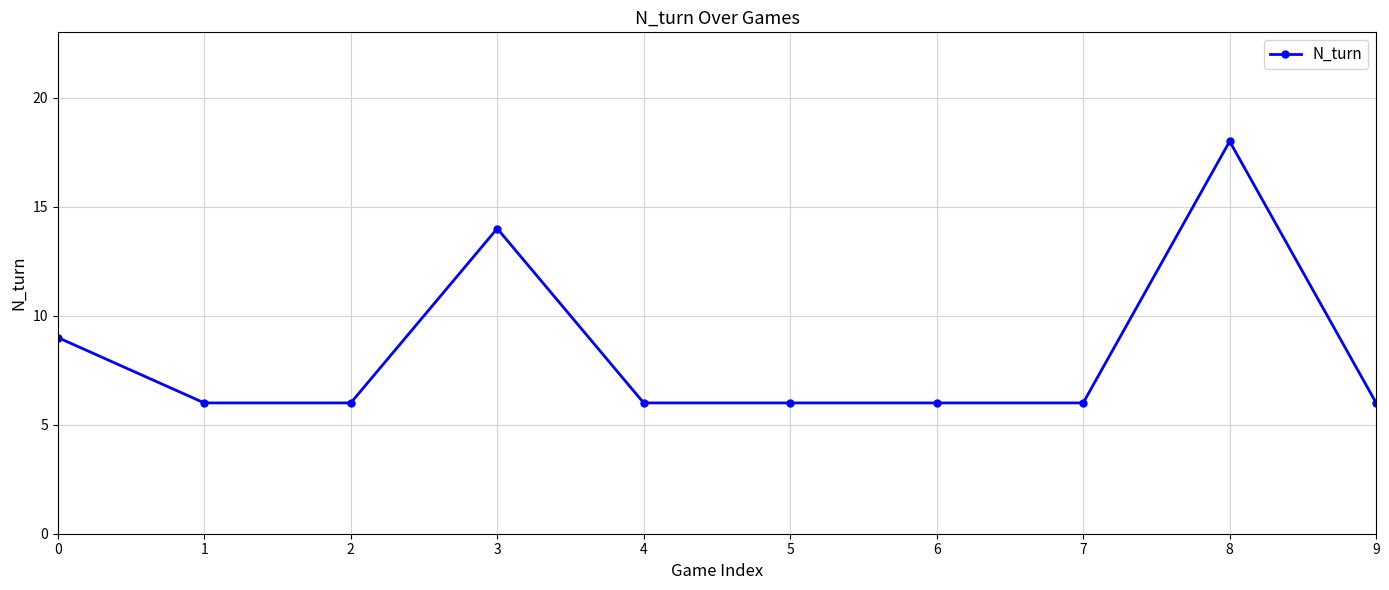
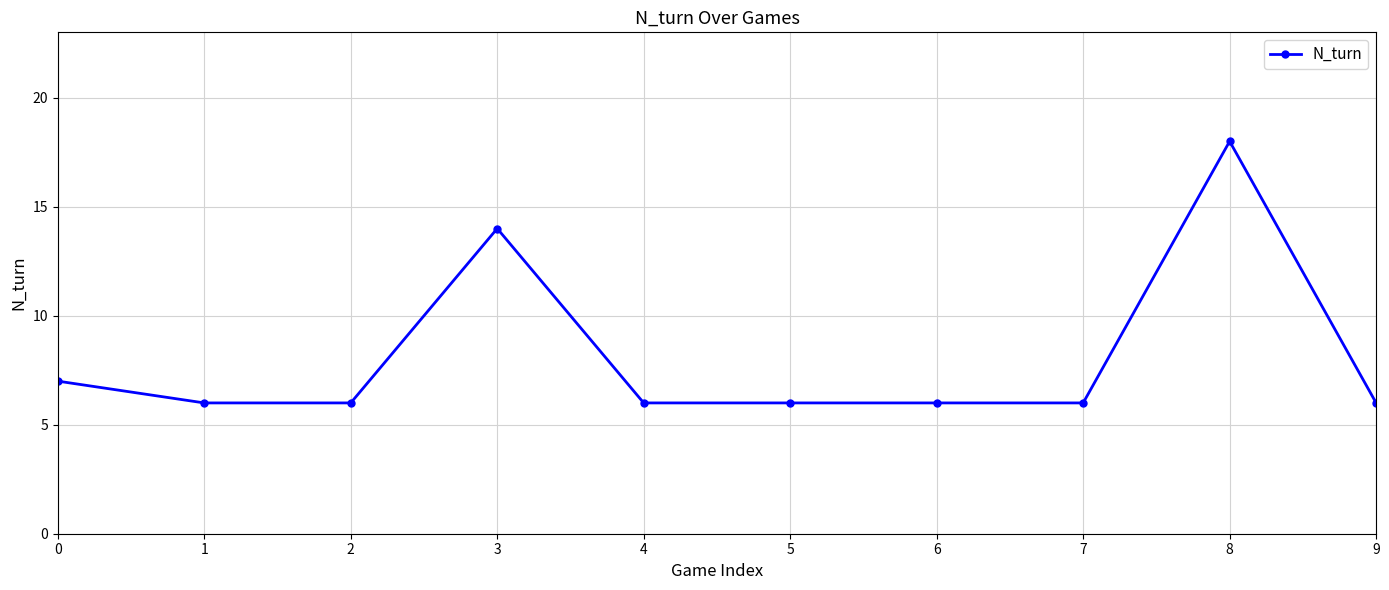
  {
-   "0": 9,
+   "0": 7,
    "1": 6,
    "2": 6,
    "3": 14,
    "4": 6,
    "5": 6,
    "6": 6,
    "7": 6,
    "8": 18,
    "9": 6
  }
